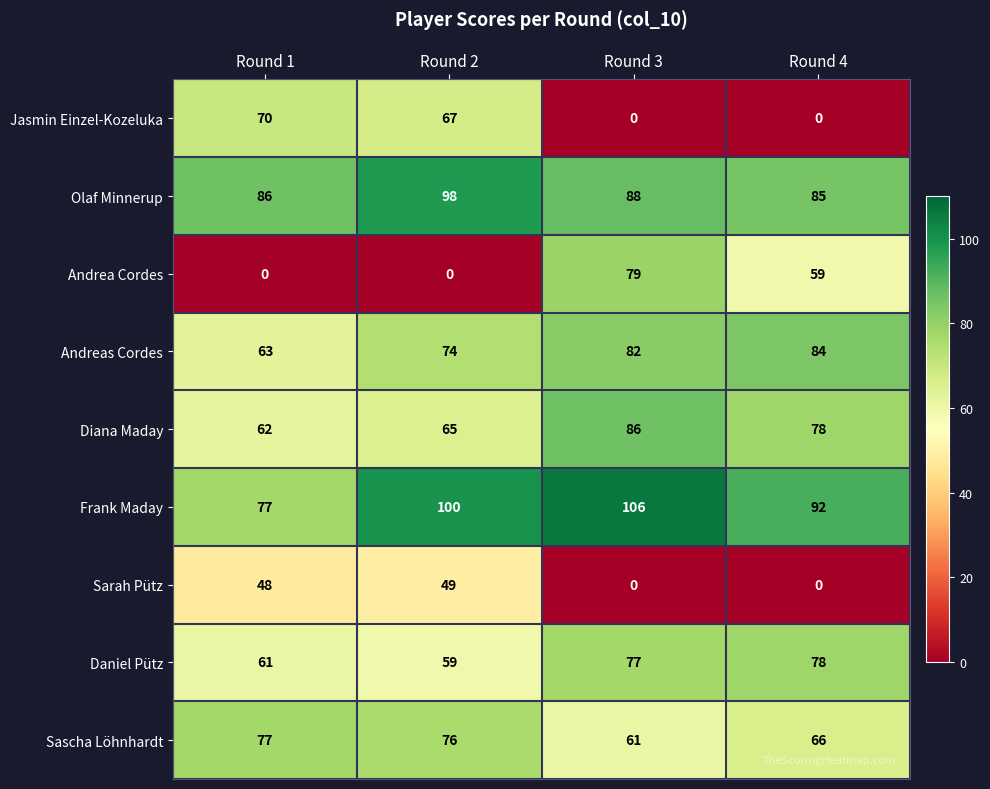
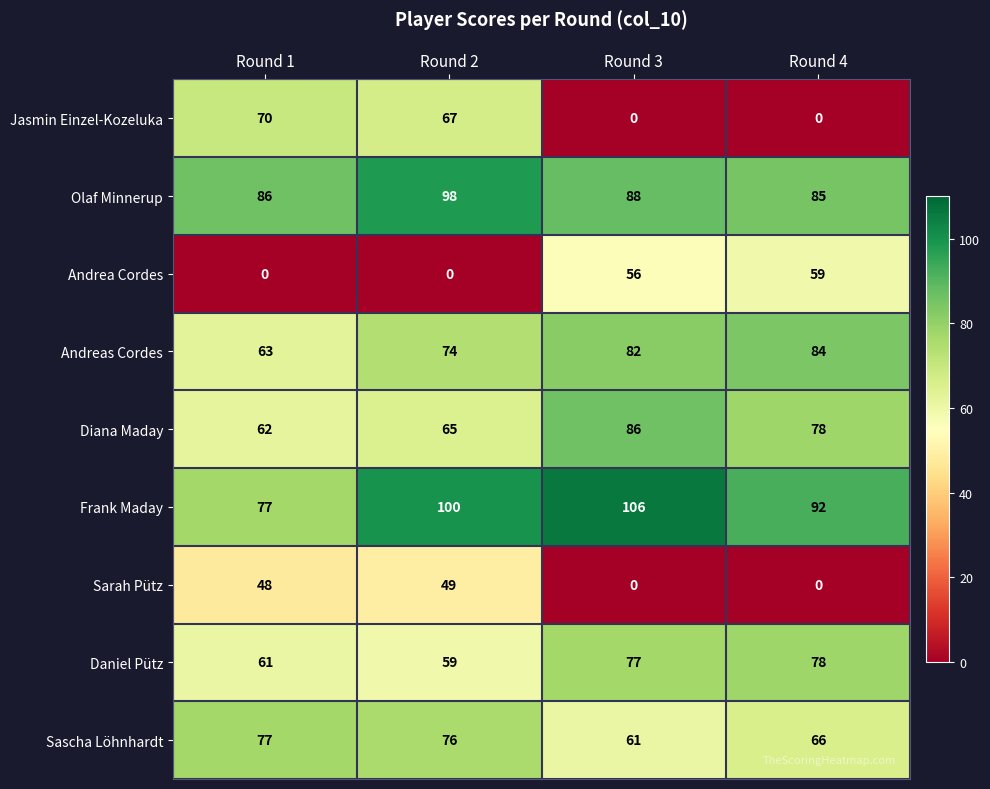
  {
    "Jasmin Einzel-Kozeluka": {
      "Round 1": 70,
      "Round 2": 67,
      "Round 3": 0,
      "Round 4": 0
    },
    "Olaf Minnerup": {
      "Round 1": 86,
      "Round 2": 98,
      "Round 3": 88,
      "Round 4": 85
    },
    "Andrea Cordes": {
      "Round 1": 0,
      "Round 2": 0,
-     "Round 3": 79,
+     "Round 3": 56,
      "Round 4": 59
    },
    "Andreas Cordes": {
      "Round 1": 63,
      "Round 2": 74,
      "Round 3": 82,
      "Round 4": 84
    },
    "Diana Maday": {
      "Round 1": 62,
      "Round 2": 65,
      "Round 3": 86,
      "Round 4": 78
    },
    "Frank Maday": {
      "Round 1": 77,
      "Round 2": 100,
      "Round 3": 106,
      "Round 4": 92
    },
    "Sarah Pütz": {
      "Round 1": 48,
      "Round 2": 49,
      "Round 3": 0,
      "Round 4": 0
    },
    "Daniel Pütz": {
      "Round 1": 61,
      "Round 2": 59,
      "Round 3": 77,
      "Round 4": 78
    },
    "Sascha Löhnhardt": {
      "Round 1": 77,
      "Round 2": 76,
      "Round 3": 61
    }
  }
